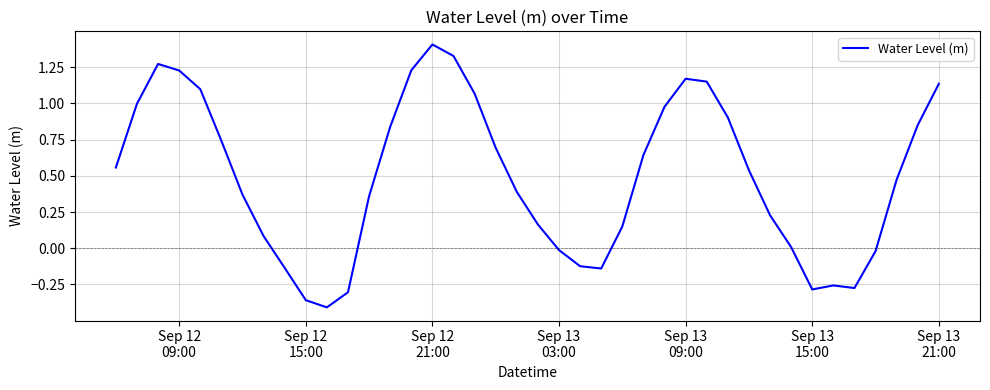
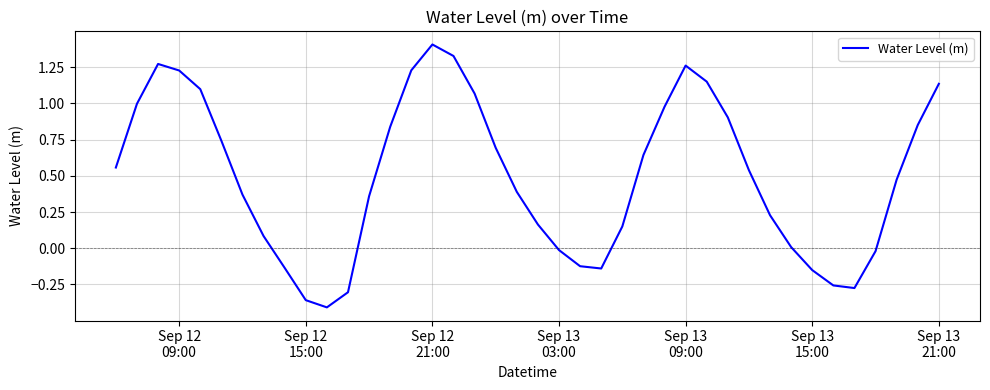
  {
    "Sep 12 09:00": 1.23,
    "Sep 12 15:00": -0.36,
    "Sep 12 21:00": 1.41,
    "Sep 13 03:00": -0.01,
-   "Sep 13 09:00": 1.17,
-   "Sep 13 15:00": -0.28,
+   "Sep 13 09:00": 1.26,
+   "Sep 13 15:00": -0.15,
    "Sep 13 21:00": 1.13
  }
